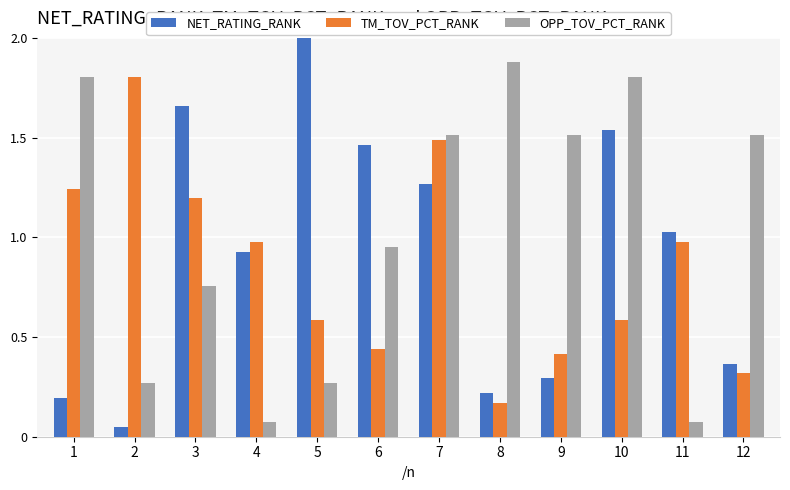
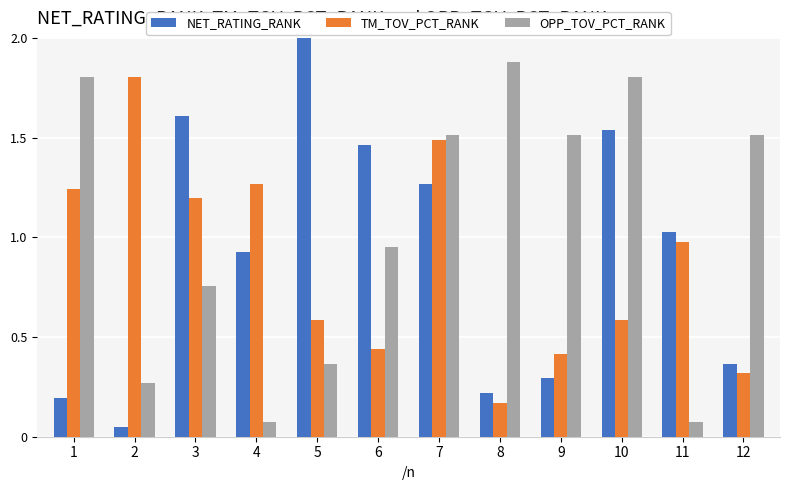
  {
    "NET_RATING_RANK": {
      "1": 0.20,
      "2": 0.05,
-     "3": 1.66,
+     "3": 1.61,
      "4": 0.93,
      "5": 2.00,
      "6": 1.46,
      "7": 1.27,
      "8": 0.22,
      "9": 0.29,
      "10": 1.54,
      "11": 1.02,
      "12": 0.37
    },
    "TM_TOV_PCT_RANK": {
      "1": 1.24,
      "2": 1.80,
      "3": 1.20,
-     "4": 0.98,
+     "4": 1.27,
      "5": 0.59,
      "6": 0.44,
      "7": 1.49,
      "8": 0.17,
      "9": 0.41,
      "10": 0.59,
      "11": 0.98,
      "12": 0.32
    },
    "OPP_TOV_PCT_RANK": {
      "1": 1.80,
      "2": 0.27,
      "3": 0.76,
      "4": 0.07,
-     "5": 0.27,
+     "5": 0.37,
      "6": 0.95,
      "7": 1.51,
      "8": 1.88,
      "9": 1.51,
      "10": 1.80,
      "11": 0.07,
      "12": 1.51
    }
  }
